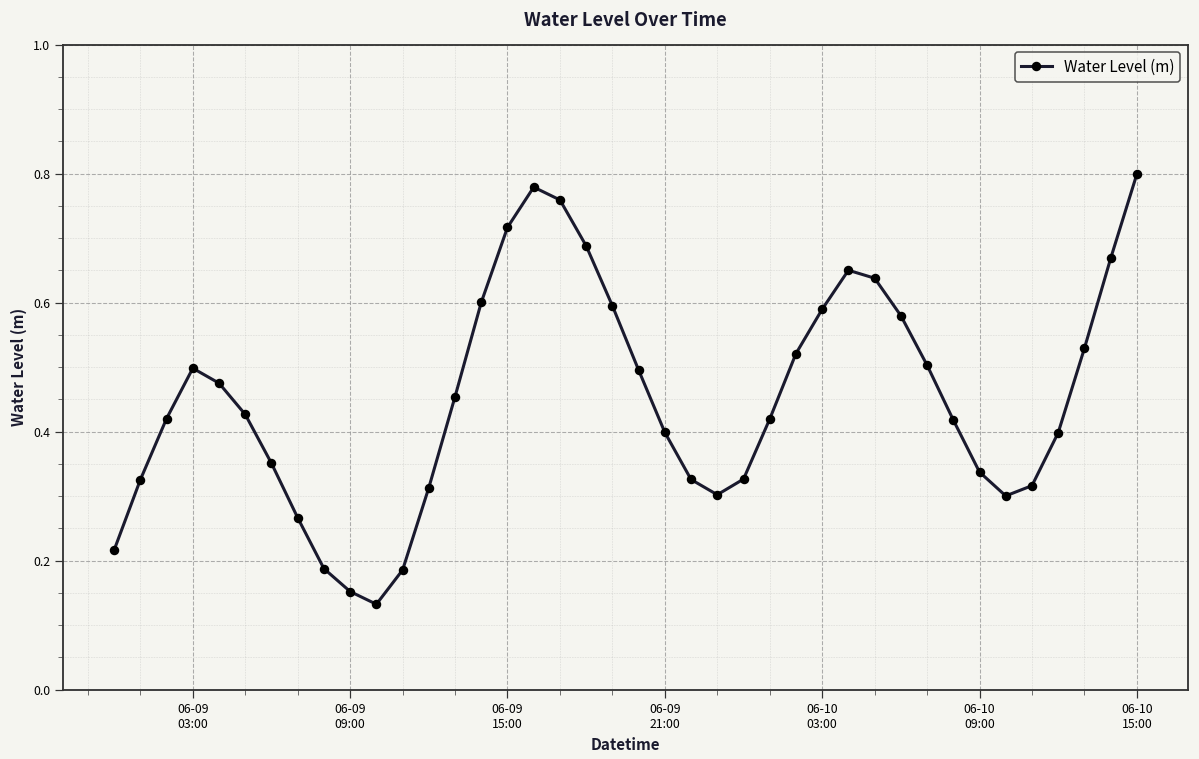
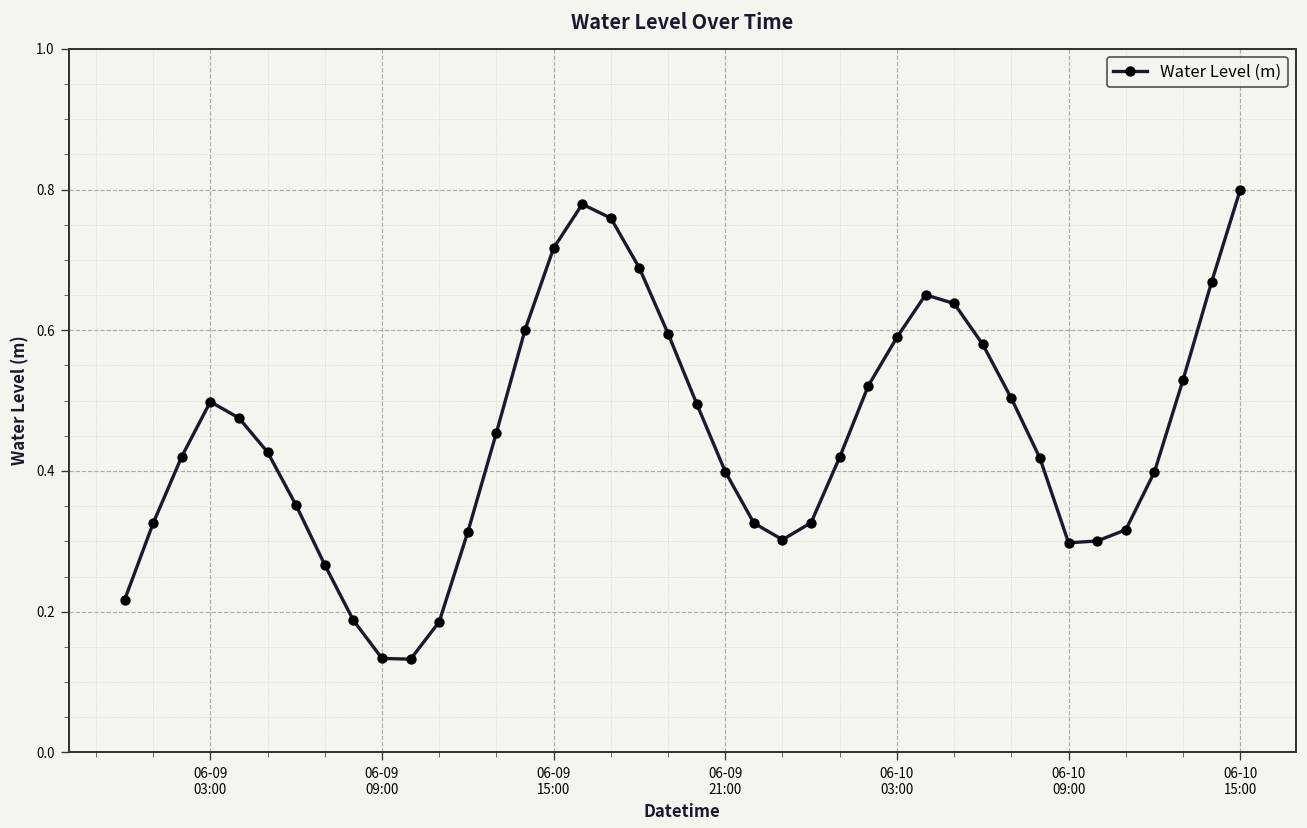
  {
    "06-09 03:00": 0.50,
-   "06-09 09:00": 0.15,
+   "06-09 09:00": 0.13,
    "06-09 15:00": 0.72,
    "06-09 21:00": 0.40,
    "06-10 03:00": 0.59,
-   "06-10 09:00": 0.34,
+   "06-10 09:00": 0.30,
    "06-10 15:00": 0.80
  }
